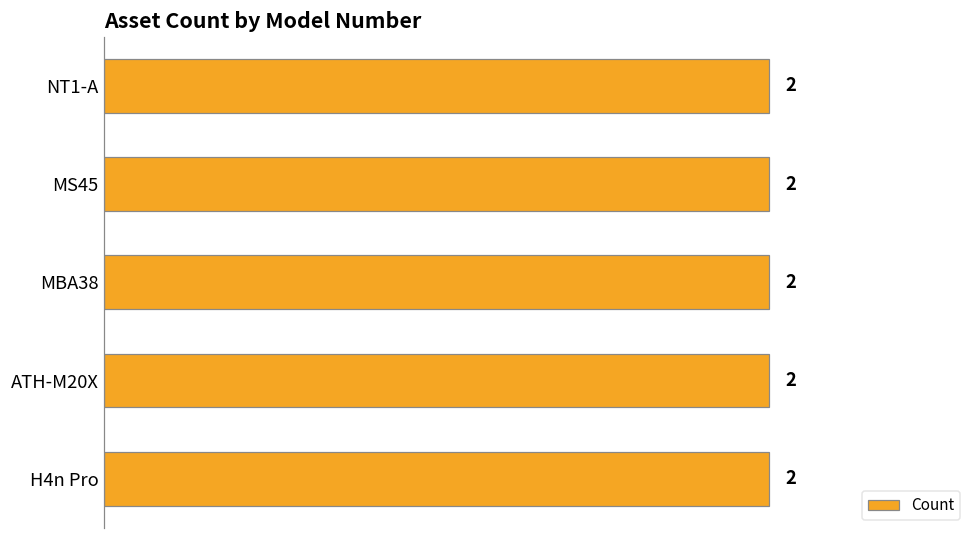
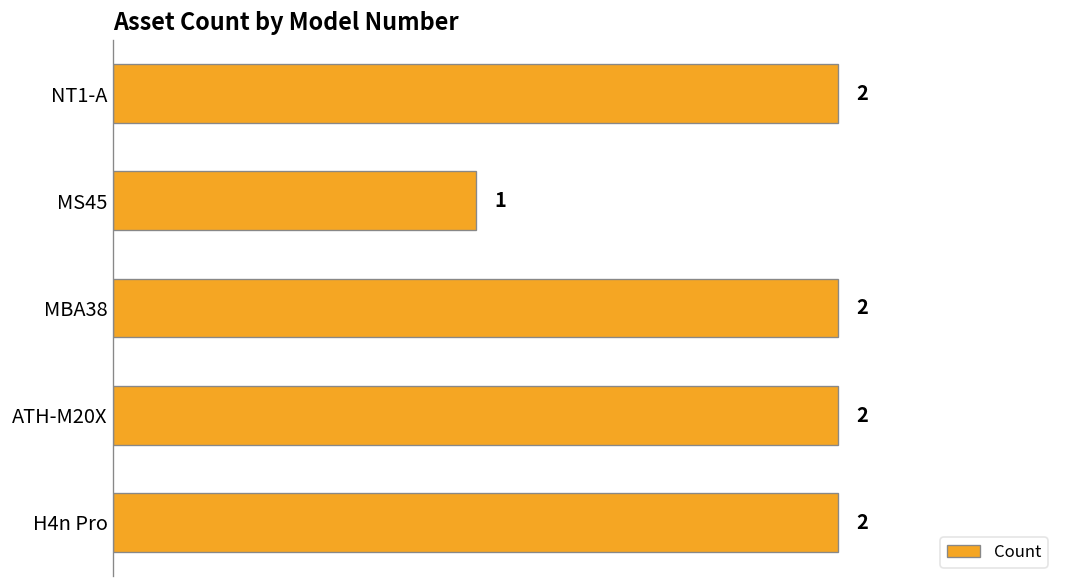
  {
    "NT1-A": 2,
-   "MS45": 2,
+   "MS45": 1,
    "MBA38": 2,
    "ATH-M20X": 2,
    "H4n Pro": 2
  }
